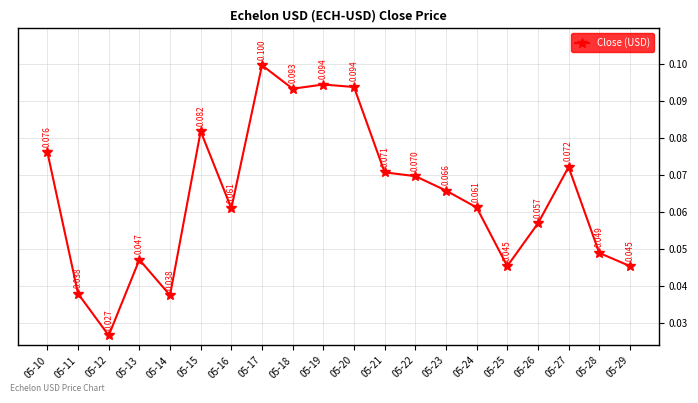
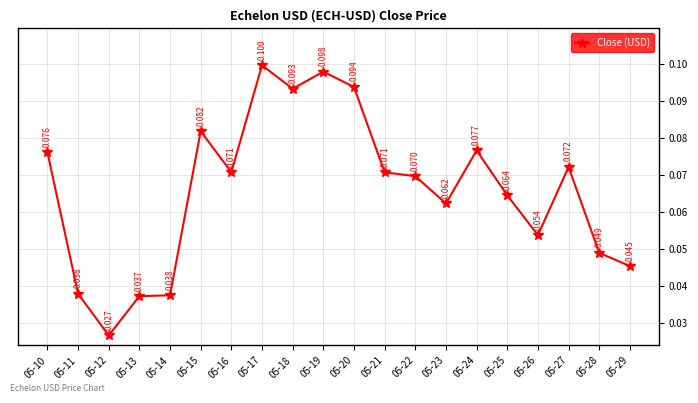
  {
    "05-10": 0.076,
    "05-11": 0.038,
    "05-12": 0.027,
-   "05-13": 0.047,
+   "05-13": 0.037,
    "05-14": 0.038,
    "05-15": 0.082,
-   "05-16": 0.061,
+   "05-16": 0.071,
    "05-17": 0.100,
    "05-18": 0.093,
-   "05-19": 0.094,
+   "05-19": 0.098,
    "05-20": 0.094,
    "05-21": 0.071,
    "05-22": 0.070,
-   "05-23": 0.066,
-   "05-24": 0.061,
-   "05-25": 0.045,
-   "05-26": 0.057,
+   "05-23": 0.062,
+   "05-24": 0.077,
+   "05-25": 0.064,
+   "05-26": 0.054,
    "05-27": 0.072,
    "05-28": 0.049,
    "05-29": 0.045
  }
